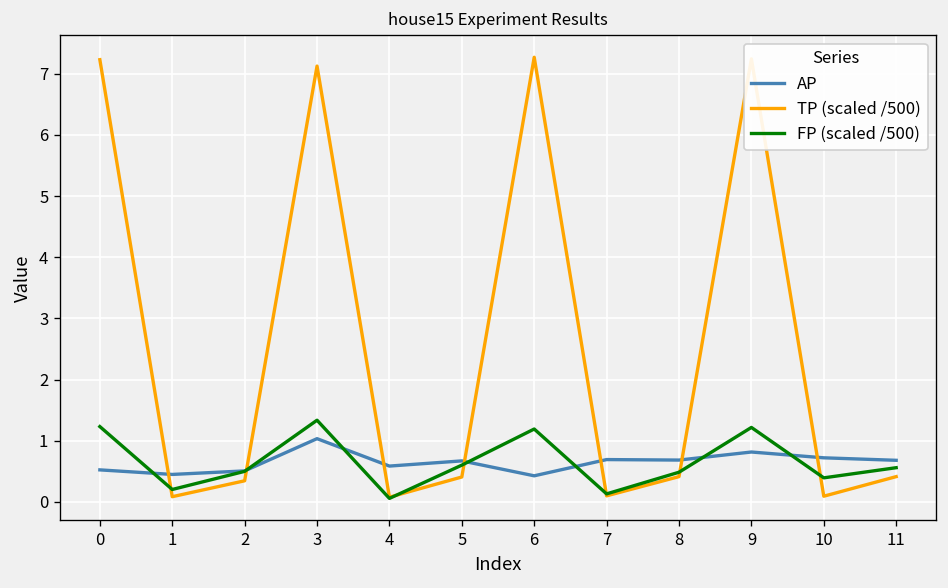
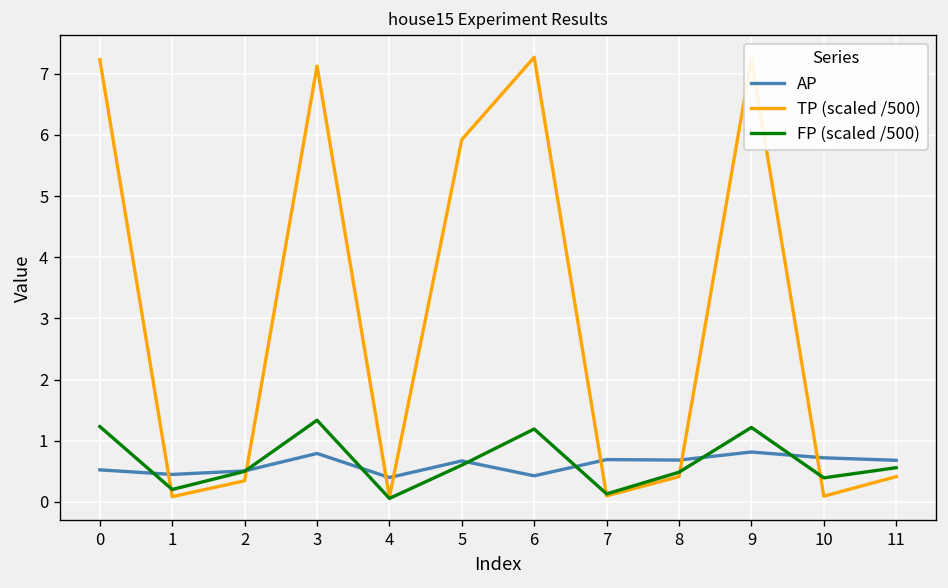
  {
    "AP": {
      "0": 0.5,
      "1": 0.4,
-     "3": 1.0,
-     "4": 0.6,
+     "3": 0.8,
+     "4": 0.4,
      "5": 0.7,
      "6": 0.4,
      "7": 0.7,
      "8": 0.7,
      "9": 0.8,
      "10": 0.7,
      "11": 0.7
    },
    "TP (scaled /500)": {
      "0": 7.2,
      "1": 0.1,
      "2": 0.3,
      "3": 7.1,
-     "5": 0.4,
+     "5": 5.9,
      "6": 7.3,
      "8": 0.4,
      "10": 0.1,
      "11": 0.4
    },
    "FP (scaled /500)": {
      "0": 1.2,
      "1": 0.2,
      "3": 1.3,
      "5": 0.6,
      "6": 1.2,
      "8": 0.5,
      "9": 1.2,
      "10": 0.4,
      "11": 0.6
    }
  }
